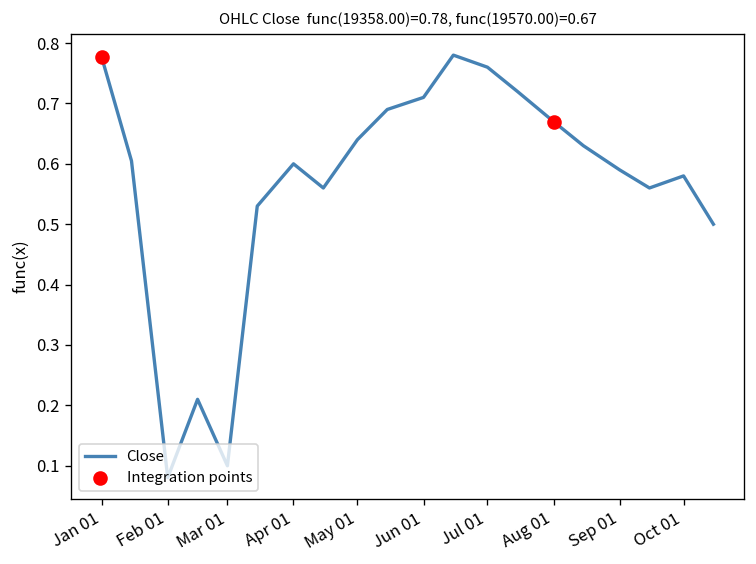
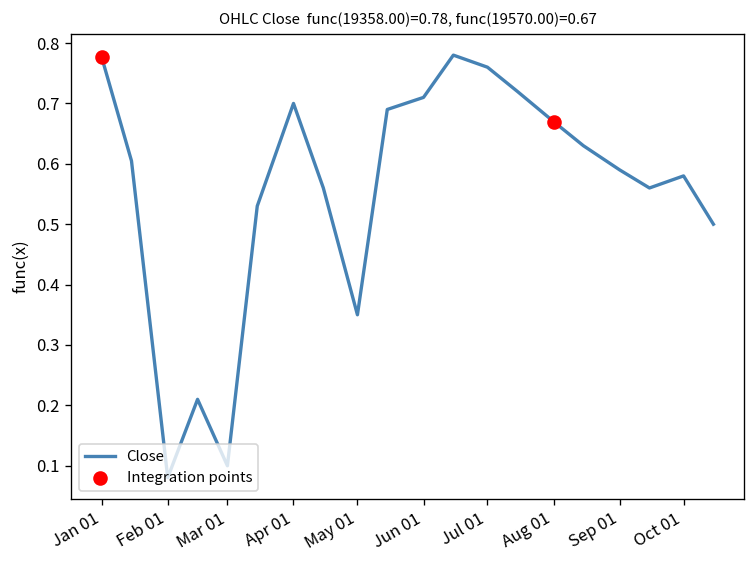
  {
    "Close": {
-     "Apr 01": 0.6,
-     "May 01": 0.64,
+     "Apr 01": 0.7,
+     "May 01": 0.35,
      "Jun 01": 0.71,
      "Jul 01": 0.76,
      "Sep 01": 0.59,
      "Oct 01": 0.58
    }
  }
